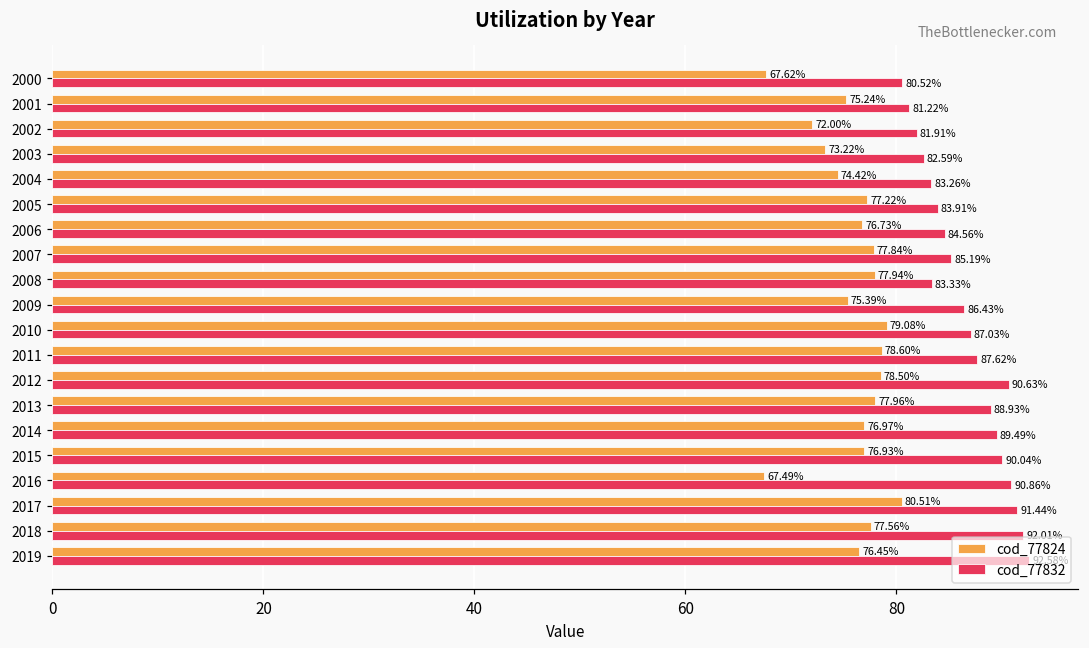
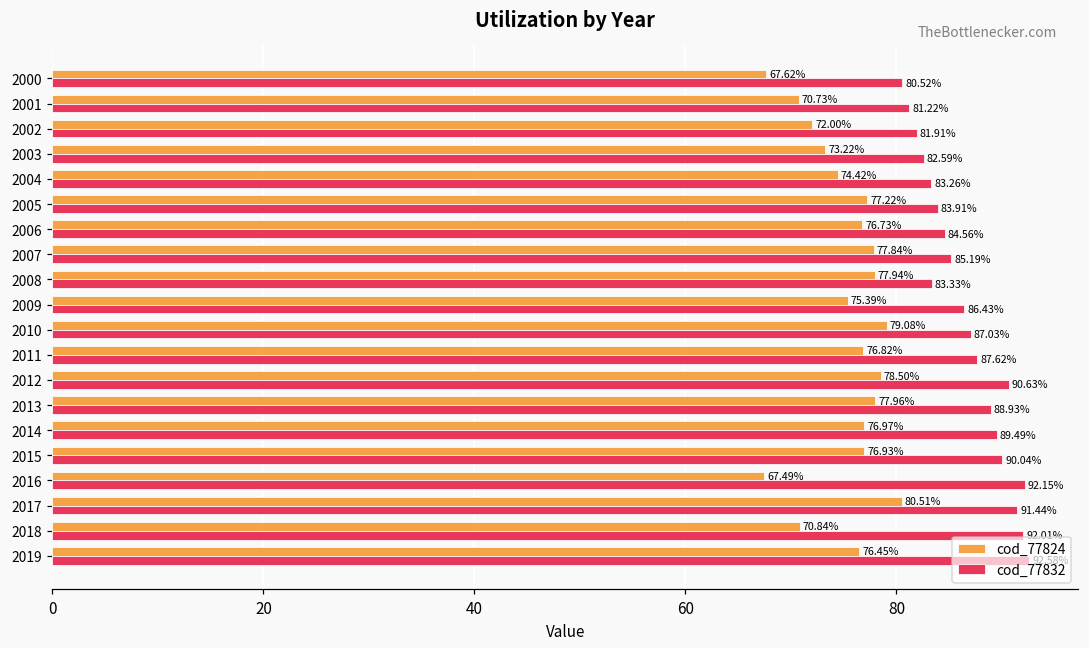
  {
    "cod_77824": {
      "2000": "67.62%",
-     "2001": "75.24%",
+     "2001": "70.73%",
      "2002": "72.00%",
      "2003": "73.22%",
      "2004": "74.42%",
      "2005": "77.22%",
      "2006": "76.73%",
      "2007": "77.84%",
      "2008": "77.94%",
      "2009": "75.39%",
      "2010": "79.08%",
-     "2011": "78.60%",
+     "2011": "76.82%",
      "2012": "78.50%",
      "2013": "77.96%",
      "2014": "76.97%",
      "2015": "76.93%",
      "2016": "67.49%",
      "2017": "80.51%",
-     "2018": "77.56%",
+     "2018": "70.84%",
      "2019": "76.45%"
    },
    "cod_77832": {
      "2000": "80.52%",
      "2001": "81.22%",
      "2002": "81.91%",
      "2003": "82.59%",
      "2004": "83.26%",
      "2005": "83.91%",
      "2006": "84.56%",
      "2007": "85.19%",
      "2008": "83.33%",
      "2009": "86.43%",
      "2010": "87.03%",
      "2011": "87.62%",
      "2012": "90.63%",
      "2013": "88.93%",
      "2014": "89.49%",
      "2015": "90.04%",
-     "2016": "90.86%",
+     "2016": "92.15%",
      "2017": "91.44%"
    }
  }
